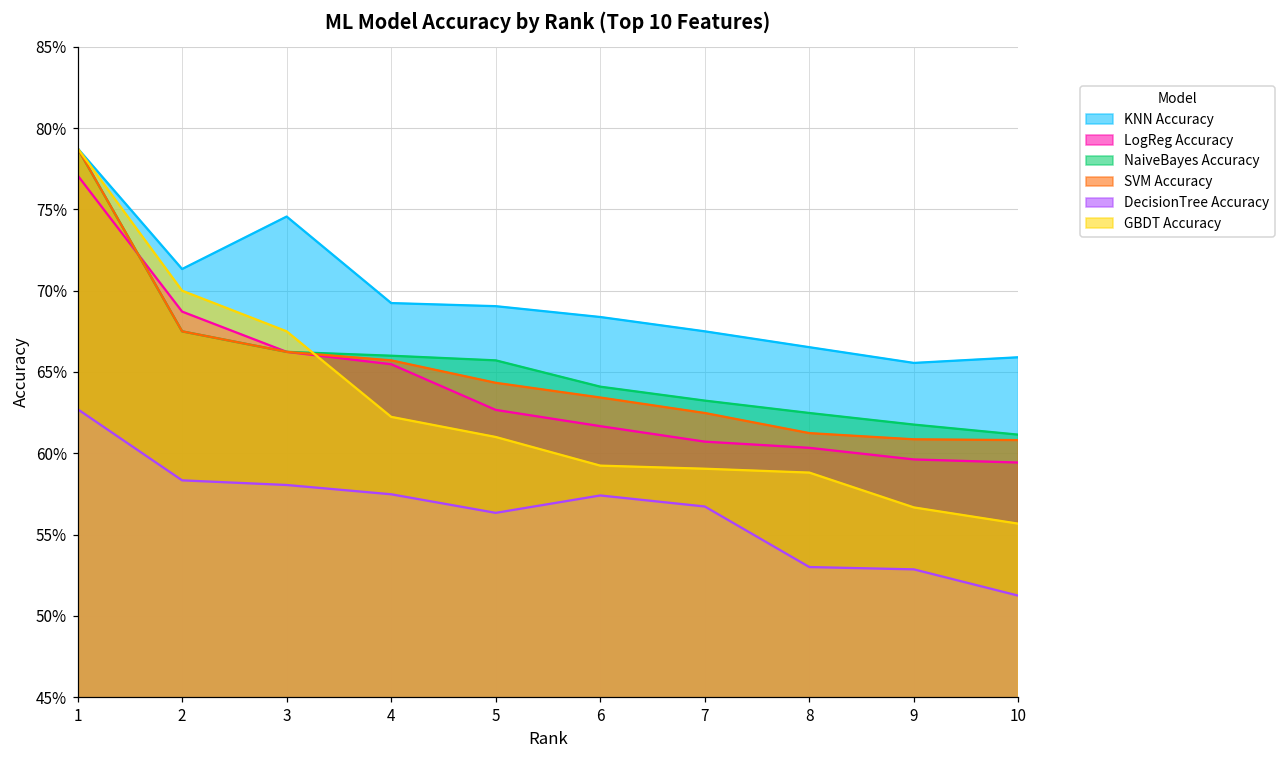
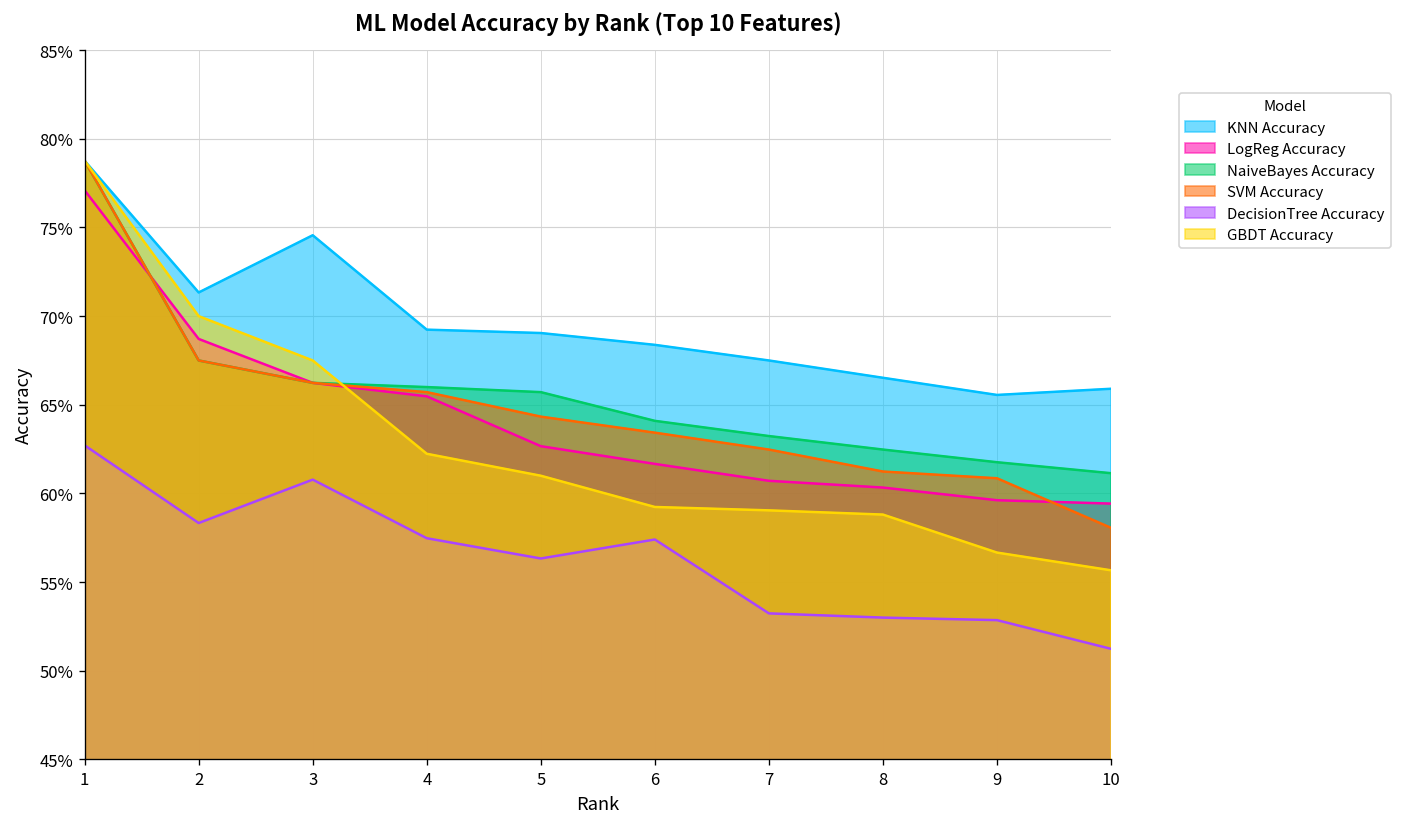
  {
    "KNN Accuracy": {
      "2": "71.3%",
      "3": "74.6%",
      "4": "69.2%",
      "5": "69.0%",
      "6": "68.4%",
      "7": "67.5%",
      "8": "66.5%",
      "9": "65.6%",
      "10": "65.9%"
    },
    "LogReg Accuracy": {
      "1": "77.1%",
      "2": "68.7%",
      "4": "65.5%",
      "5": "62.7%",
      "6": "61.7%",
      "7": "60.7%",
      "8": "60.3%",
      "9": "59.6%",
      "10": "59.4%"
    },
    "NaiveBayes Accuracy": {
      "4": "66.0%",
      "5": "65.7%",
      "6": "64.1%",
      "7": "63.2%",
      "8": "62.5%",
      "9": "61.8%",
      "10": "61.1%"
    },
    "SVM Accuracy": {
      "4": "65.7%",
      "5": "64.3%",
      "6": "63.4%",
      "7": "62.5%",
      "8": "61.2%",
      "9": "60.9%",
-     "10": "60.8%"
+     "10": "58.1%"
    },
    "DecisionTree Accuracy": {
      "1": "62.7%",
      "2": "58.3%",
-     "3": "58.0%",
+     "3": "60.8%",
      "4": "57.5%",
      "5": "56.3%",
      "6": "57.4%",
-     "7": "56.7%",
+     "7": "53.2%",
      "8": "53.0%",
      "9": "52.9%",
      "10": "51.2%"
    },
    "GBDT Accuracy": {
      "2": "70.0%",
      "3": "67.5%",
      "4": "62.2%",
      "5": "61.0%",
      "6": "59.2%",
      "7": "59.0%",
      "8": "58.8%",
      "9": "56.7%",
      "10": "55.7%"
    }
  }
